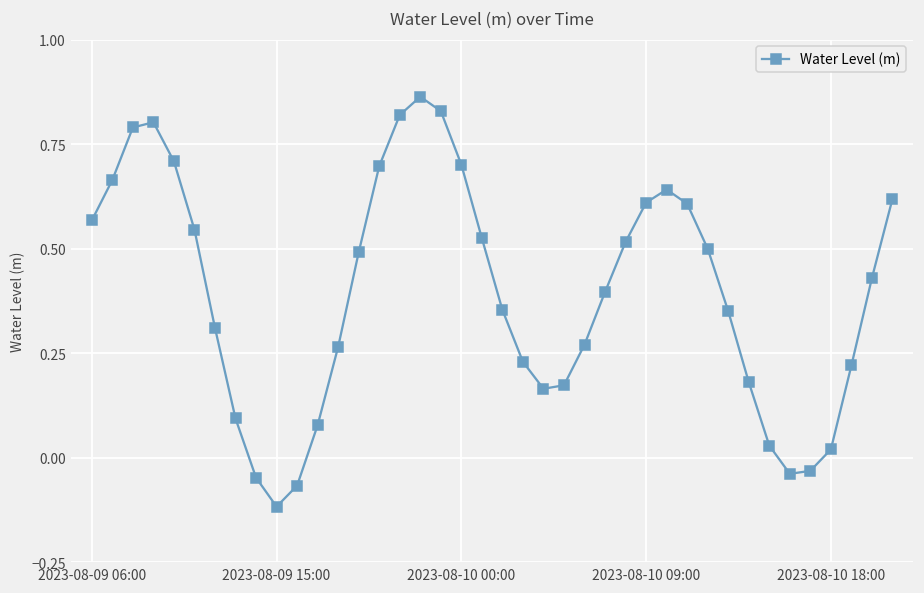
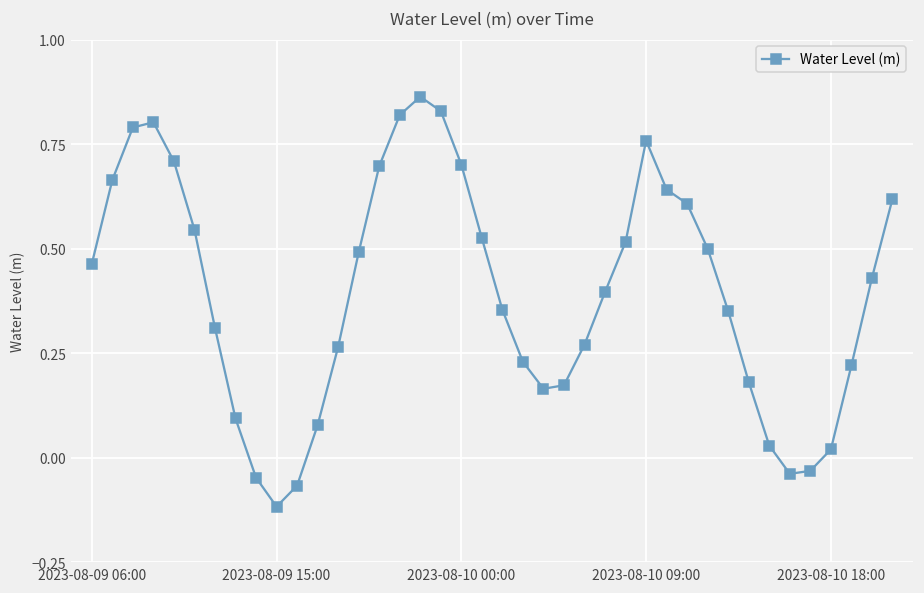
  {
-   "2023-08-09 06:00": 0.57,
+   "2023-08-09 06:00": 0.46,
    "2023-08-09 15:00": -0.12,
    "2023-08-10 00:00": 0.70,
-   "2023-08-10 09:00": 0.61,
+   "2023-08-10 09:00": 0.76,
    "2023-08-10 18:00": 0.02
  }
